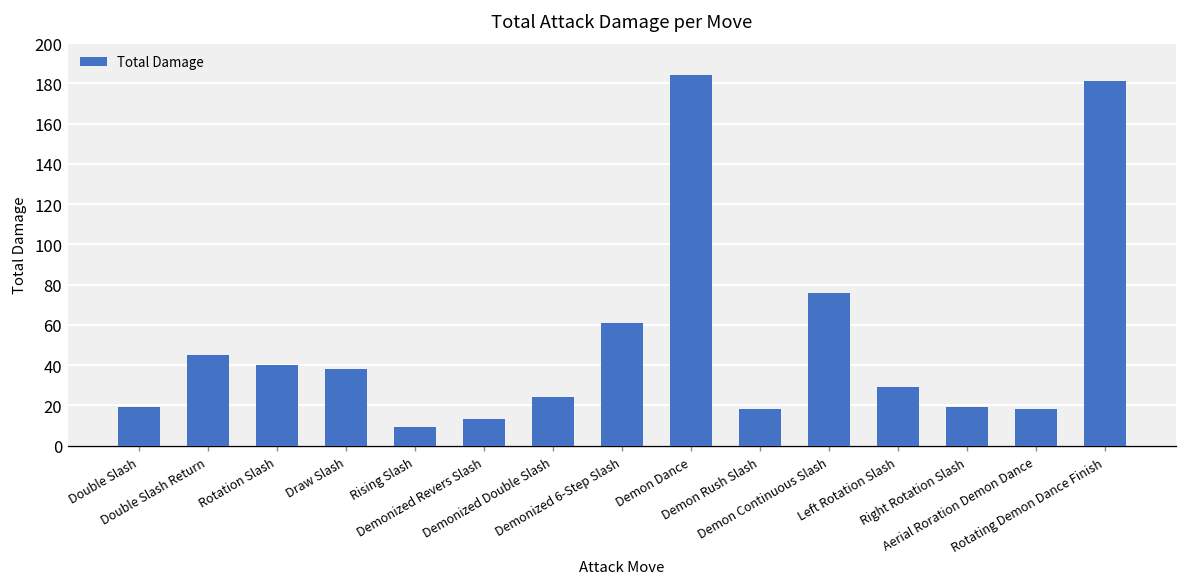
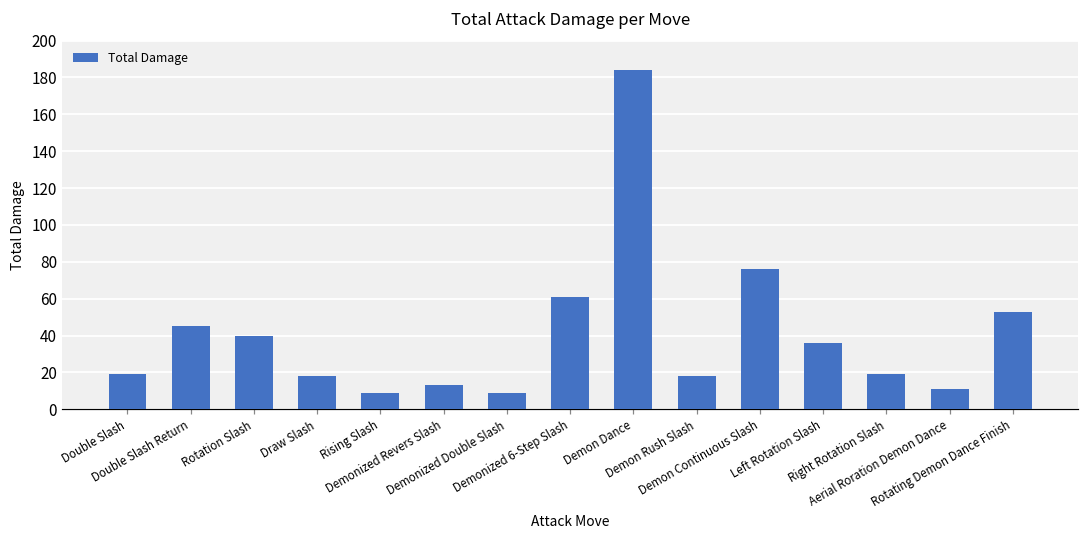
  {
    "Double Slash": 19,
    "Double Slash Return": 45,
    "Rotation Slash": 40,
-   "Draw Slash": 38,
+   "Draw Slash": 18,
    "Rising Slash": 9,
    "Demonized Revers Slash": 13,
-   "Demonized Double Slash": 24,
+   "Demonized Double Slash": 9,
    "Demonized 6-Step Slash": 61,
    "Demon Dance": 184,
    "Demon Rush Slash": 18,
    "Demon Continuous Slash": 76,
-   "Left Rotation Slash": 29,
+   "Left Rotation Slash": 36,
    "Right Rotation Slash": 19,
-   "Aerial Roration Demon Dance": 18,
-   "Rotating Demon Dance Finish": 181
+   "Aerial Roration Demon Dance": 11,
+   "Rotating Demon Dance Finish": 53
  }
